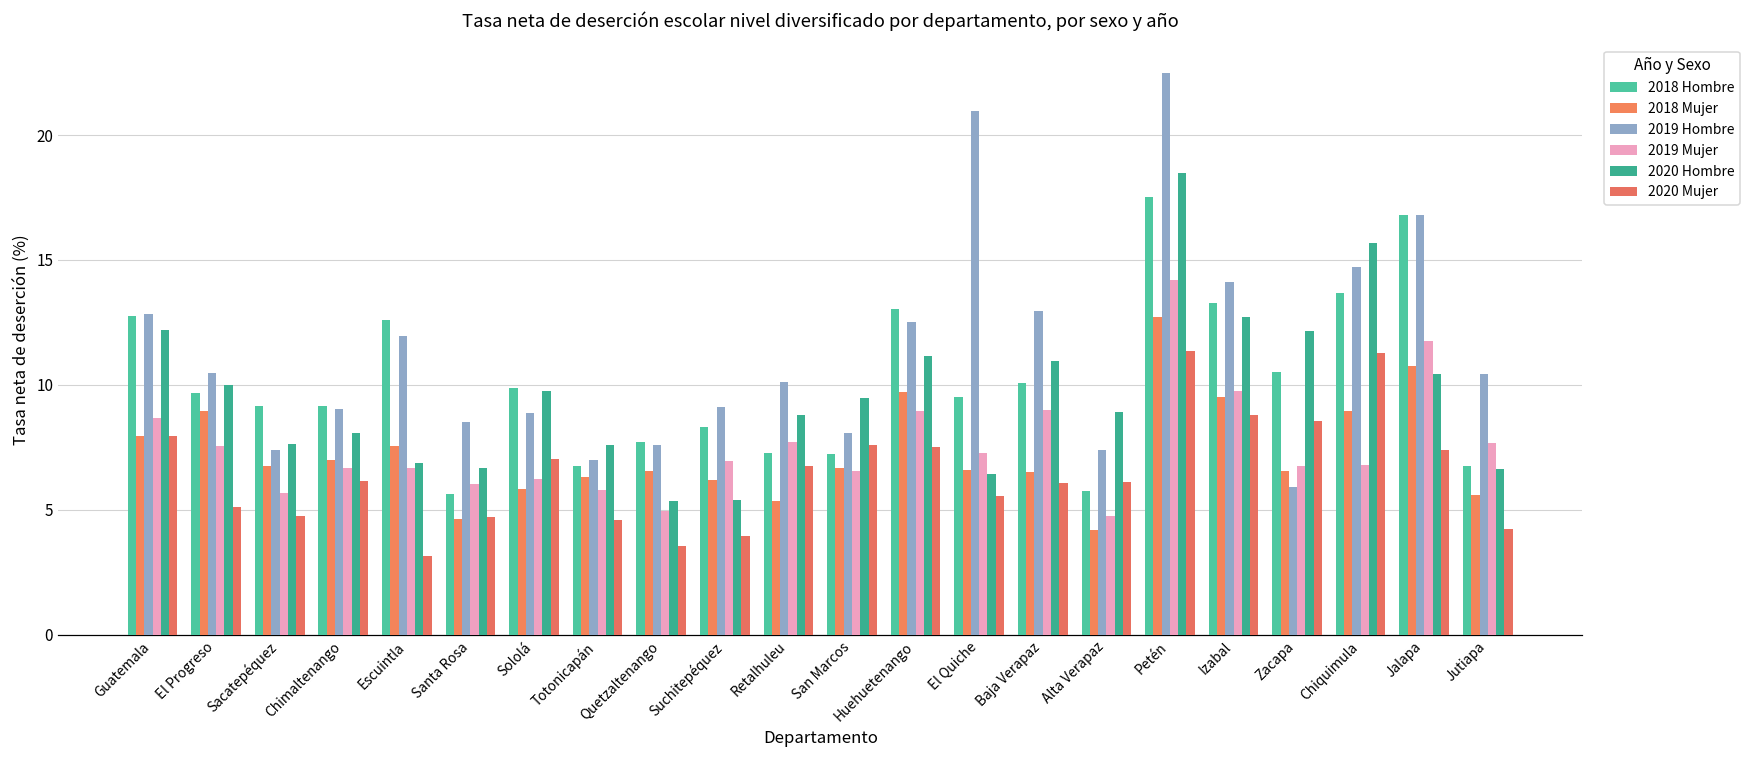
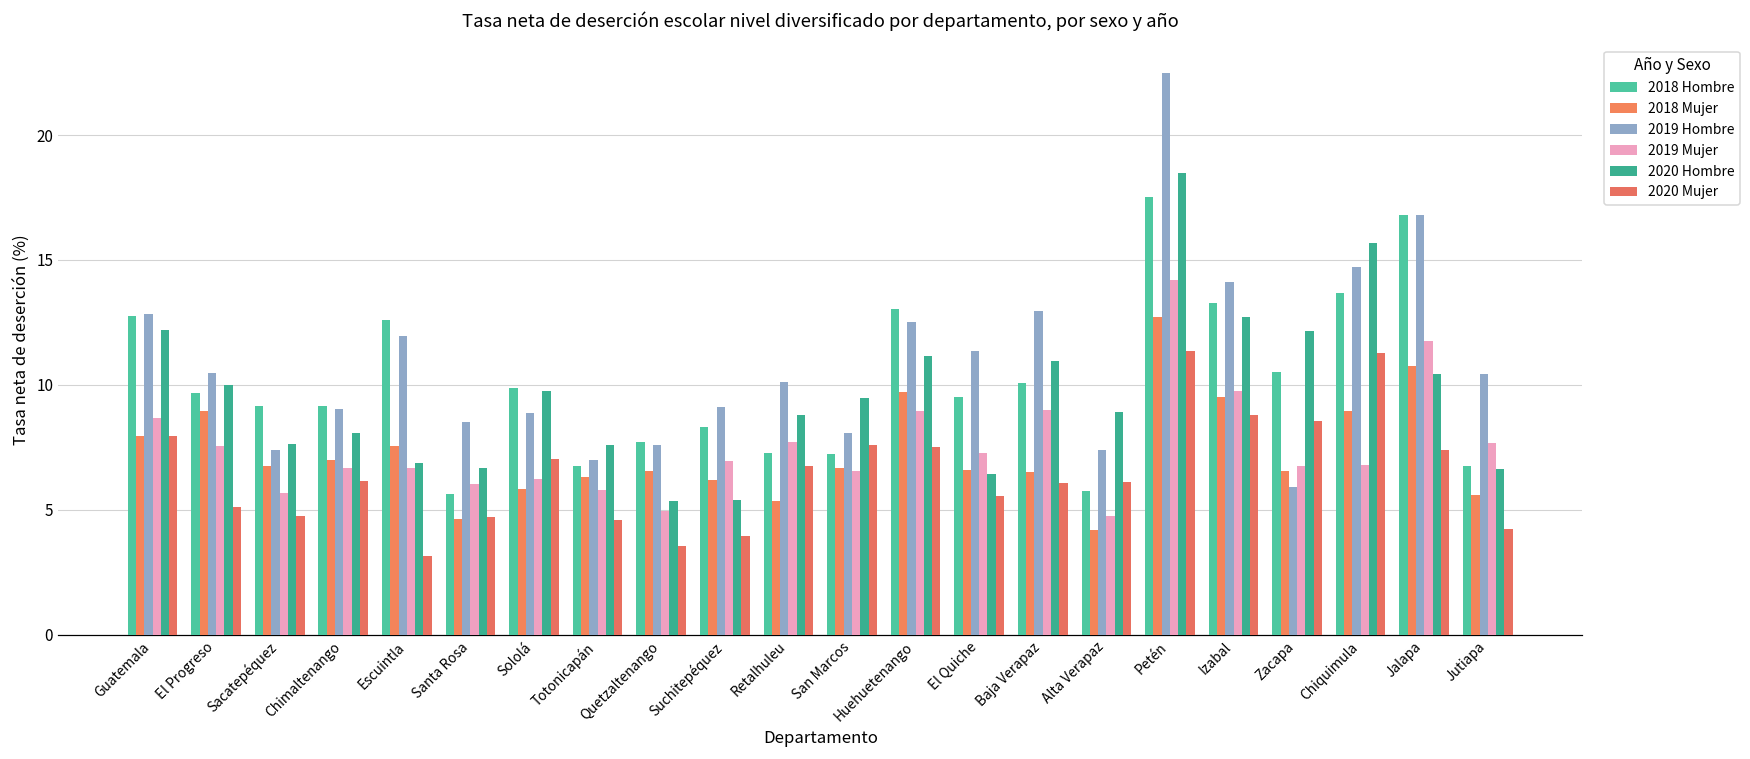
  {
    "2019 Hombre": {
      "Guatemala": 12.8,
      "El Progreso": 10.5,
      "Sacatepéquez": 7.4,
      "Chimaltenango": 9.0,
      "Escuintla": 11.9,
      "Santa Rosa": 8.5,
      "Sololá": 8.9,
      "Totonicapán": 7.0,
      "Quetzaltenango": 7.6,
      "Suchitepéquez": 9.1,
      "Retalhuleu": 10.1,
      "San Marcos": 8.1,
      "Huehuetenango": 12.5,
-     "El Quiche": 21.0,
+     "El Quiche": 11.4,
      "Baja Verapaz": 13.0,
      "Alta Verapaz": 7.4,
      "Petén": 22.5,
      "Izabal": 14.1,
      "Zacapa": 5.9,
      "Chiquimula": 14.7,
      "Jalapa": 16.8,
      "Jutiapa": 10.4
    },
    "2019 Mujer": {
      "Guatemala": 8.7,
      "El Progreso": 7.5,
      "Sacatepéquez": 5.7,
      "Chimaltenango": 6.7,
      "Escuintla": 6.7,
      "Santa Rosa": 6.0,
      "Sololá": 6.2,
      "Totonicapán": 5.8,
      "Quetzaltenango": 5.0,
      "Suchitepéquez": 6.9,
      "Retalhuleu": 7.7,
      "San Marcos": 6.6,
      "Huehuetenango": 9.0,
      "El Quiche": 7.3,
      "Baja Verapaz": 9.0,
      "Alta Verapaz": 4.8,
      "Petén": 14.2,
      "Izabal": 9.8,
      "Zacapa": 6.8,
      "Chiquimula": 6.8,
      "Jalapa": 11.8,
      "Jutiapa": 7.7
    }
  }
